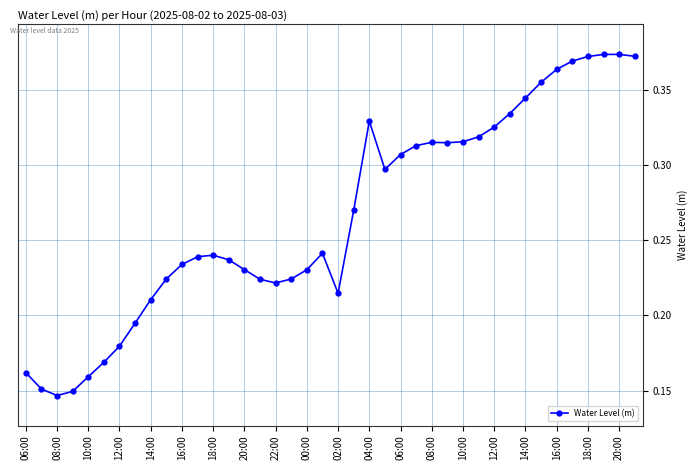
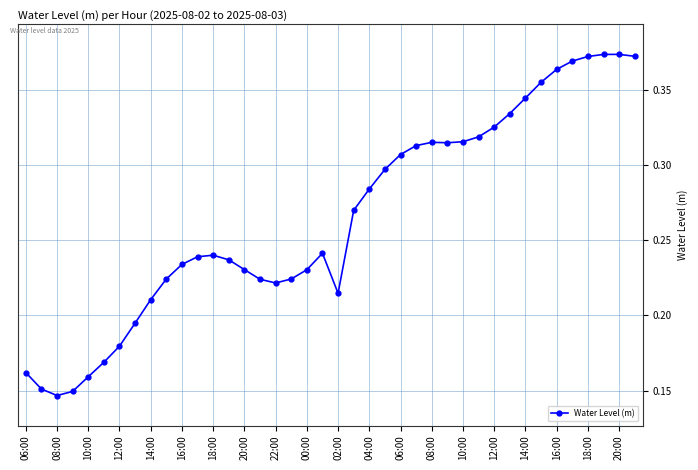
  {
    "22:00": 0.222,
    "00:00": 0.230,
    "02:00": 0.215,
-   "04:00": 0.330
+   "04:00": 0.284
  }
